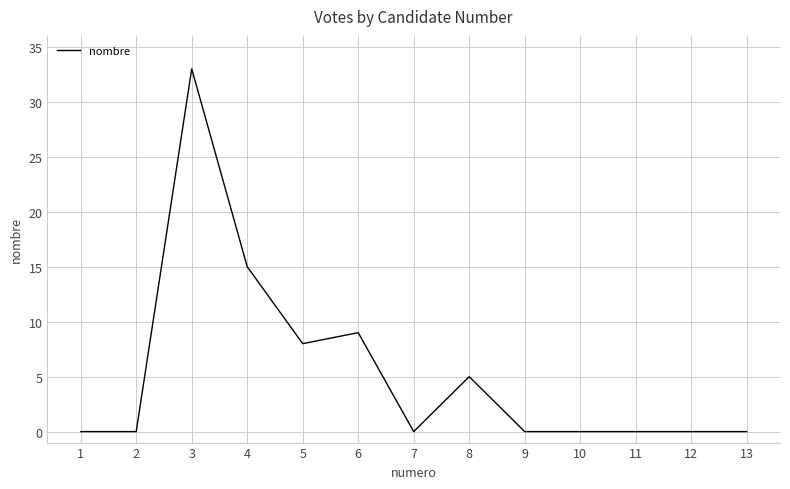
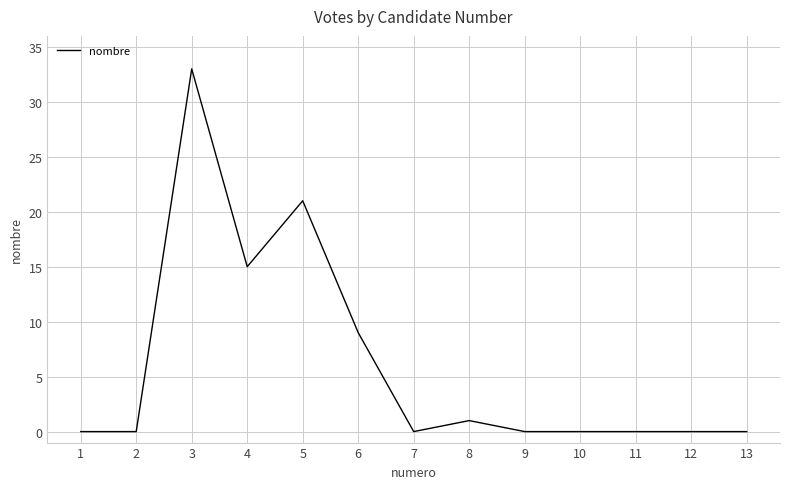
  {
    "1": 0,
    "2": 0,
    "3": 33,
    "4": 15,
-   "5": 8,
+   "5": 21,
    "6": 9,
    "7": 0,
-   "8": 5,
+   "8": 1,
    "9": 0,
    "10": 0,
    "11": 0,
    "12": 0,
    "13": 0
  }
